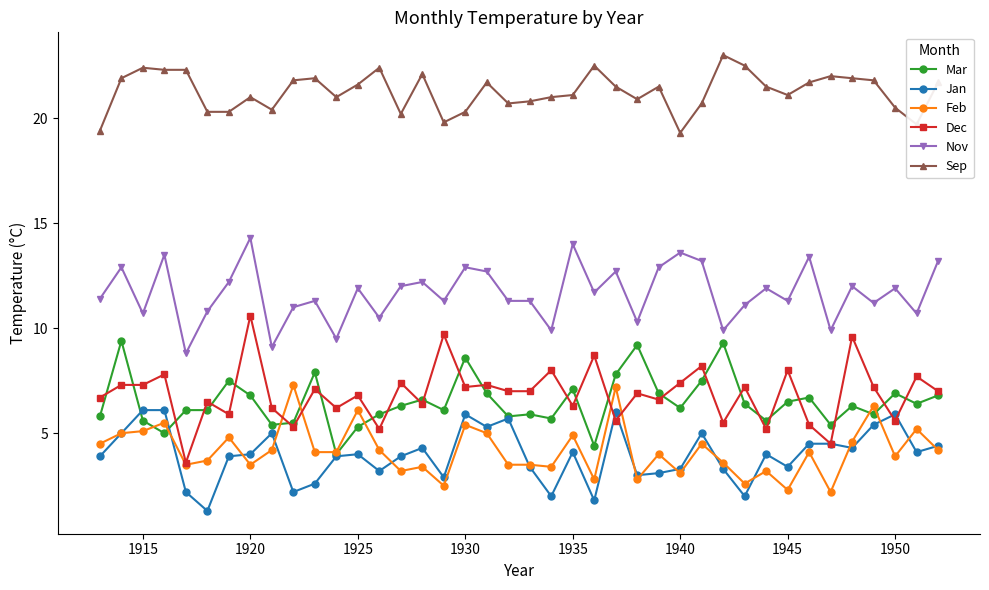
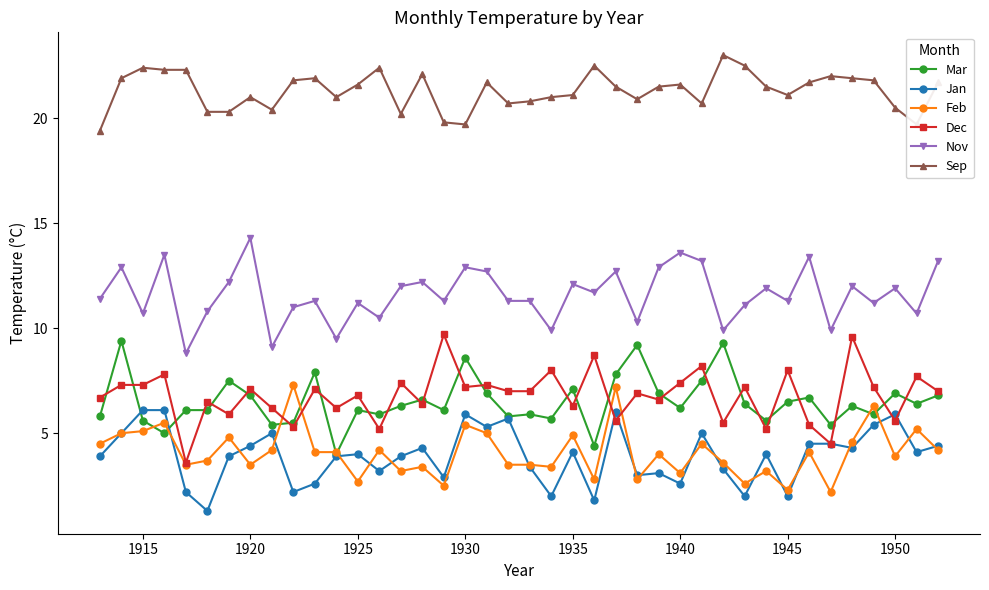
  {
    "Mar": {
      "1915": 5.6,
      "1920": 6.8,
-     "1925": 5.3,
+     "1925": 6.1,
      "1930": 8.6,
      "1935": 7.1,
      "1940": 6.2,
      "1945": 6.5,
      "1950": 6.9
    },
    "Jan": {
      "1915": 6.1,
-     "1920": 4.0,
+     "1920": 4.4,
      "1925": 4.0,
      "1930": 5.9,
      "1935": 4.1,
-     "1940": 3.3,
-     "1945": 3.4,
+     "1940": 2.6,
+     "1945": 2.0,
      "1950": 5.9
    },
    "Feb": {
      "1915": 5.1,
      "1920": 3.5,
-     "1925": 6.1,
+     "1925": 2.7,
      "1930": 5.4,
      "1935": 4.9,
      "1940": 3.1,
      "1945": 2.3,
      "1950": 3.9
    },
    "Dec": {
      "1915": 7.3,
-     "1920": 10.6,
+     "1920": 7.1,
      "1925": 6.8,
      "1930": 7.2,
      "1935": 6.3,
      "1940": 7.4,
      "1945": 8.0,
      "1950": 5.6
    },
    "Nov": {
      "1915": 10.7,
      "1920": 14.3,
-     "1925": 11.9,
+     "1925": 11.2,
      "1930": 12.9,
-     "1935": 14.0,
+     "1935": 12.1,
      "1940": 13.6,
      "1945": 11.3,
      "1950": 11.9
    },
    "Sep": {
      "1915": 22.4,
      "1920": 21.0,
      "1925": 21.6,
-     "1930": 20.3,
+     "1930": 19.7,
      "1935": 21.1,
-     "1940": 19.3,
+     "1940": 21.6,
      "1945": 21.1,
      "1950": 20.5
    }
  }
